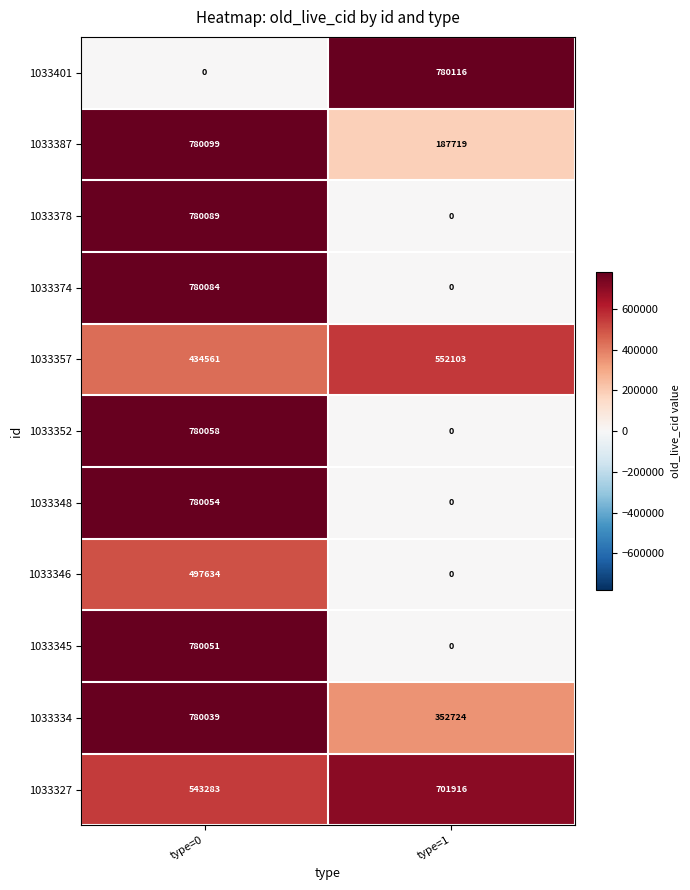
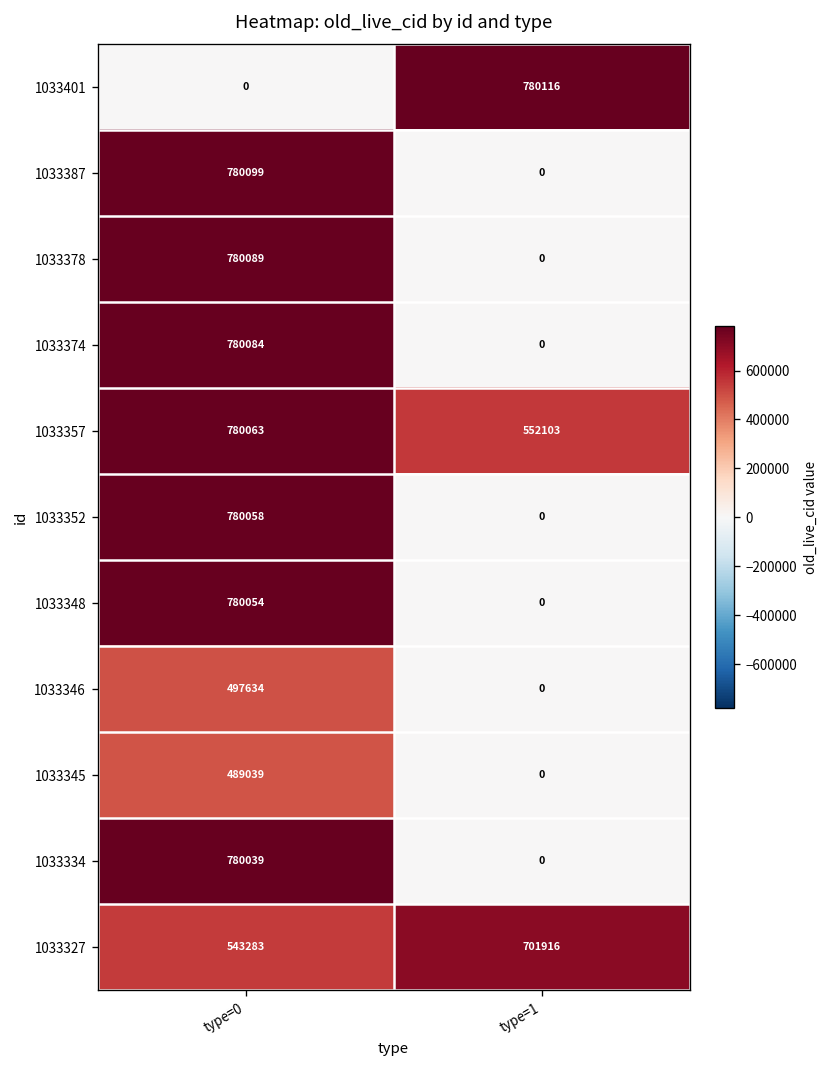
  {
    "1033401": {
      "type=0": 0,
      "type=1": 780116
    },
    "1033387": {
      "type=0": 780099,
-     "type=1": 187719
+     "type=1": 0
    },
    "1033378": {
      "type=0": 780089,
      "type=1": 0
    },
    "1033374": {
      "type=0": 780084,
      "type=1": 0
    },
    "1033357": {
-     "type=0": 434561,
+     "type=0": 780063,
      "type=1": 552103
    },
    "1033352": {
      "type=0": 780058,
      "type=1": 0
    },
    "1033348": {
      "type=0": 780054,
      "type=1": 0
    },
    "1033346": {
      "type=0": 497634,
      "type=1": 0
    },
    "1033345": {
-     "type=0": 780051,
+     "type=0": 489039,
      "type=1": 0
    },
    "1033334": {
      "type=0": 780039,
-     "type=1": 352724
+     "type=1": 0
    },
    "1033327": {
      "type=0": 543283,
      "type=1": 701916
    }
  }
